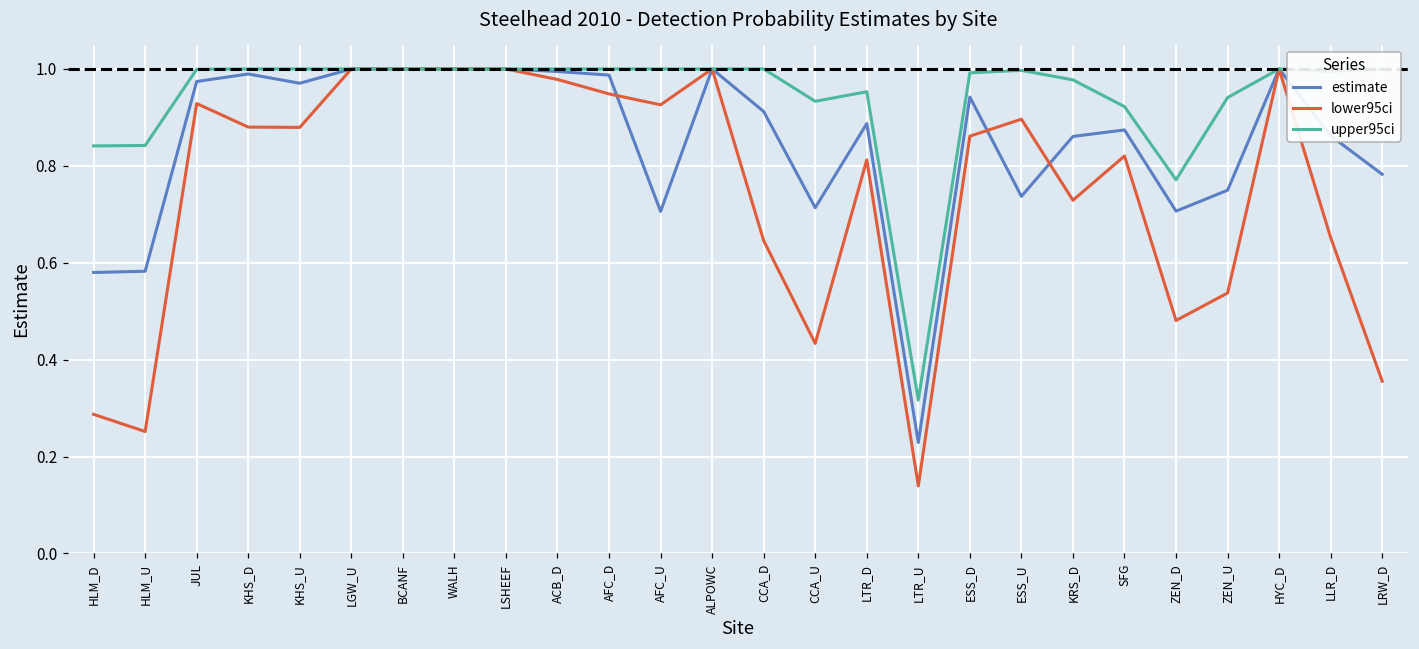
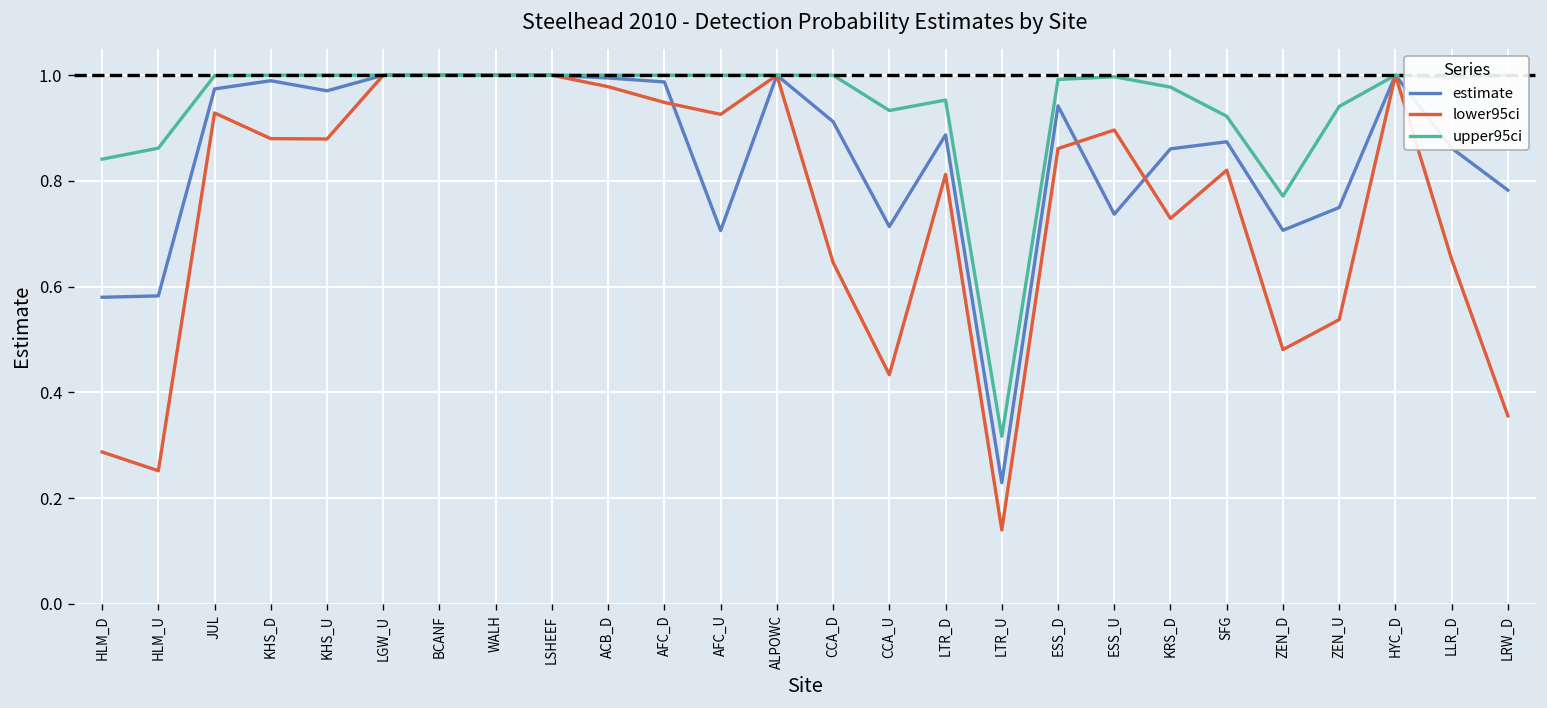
  {
    "estimate": {
      "HLM_D": 0.58,
      "HLM_U": 0.58,
      "JUL": 0.97,
      "KHS_D": 0.99,
      "KHS_U": 0.97,
      "AFC_D": 0.99,
      "AFC_U": 0.71,
      "CCA_D": 0.91,
      "CCA_U": 0.71,
      "LTR_D": 0.89,
      "LTR_U": 0.23,
      "ESS_D": 0.94,
      "ESS_U": 0.74,
      "KRS_D": 0.86,
      "SFG": 0.87,
      "ZEN_D": 0.71,
      "ZEN_U": 0.75,
      "LRW_D": 0.78
    },
    "lower95ci": {
      "HLM_D": 0.29,
      "HLM_U": 0.25,
      "JUL": 0.93,
      "KHS_D": 0.88,
      "KHS_U": 0.88,
      "ACB_D": 0.98,
      "AFC_D": 0.95,
      "AFC_U": 0.93,
      "CCA_D": 0.65,
      "CCA_U": 0.43,
      "LTR_D": 0.81,
      "LTR_U": 0.14,
      "ESS_D": 0.86,
      "ESS_U": 0.90,
      "KRS_D": 0.73,
      "SFG": 0.82,
      "ZEN_D": 0.48,
      "ZEN_U": 0.54,
      "LLR_D": 0.65,
      "LRW_D": 0.36
    },
    "upper95ci": {
      "HLM_D": 0.84,
-     "HLM_U": 0.84,
+     "HLM_U": 0.86,
      "JUL": 1.00,
      "KHS_D": 1.00,
      "KHS_U": 1.00,
      "AFC_D": 1.00,
      "AFC_U": 1.00,
      "CCA_D": 1.00,
      "CCA_U": 0.93,
      "LTR_D": 0.95,
      "LTR_U": 0.32,
      "ESS_D": 0.99,
      "ESS_U": 1.00,
      "KRS_D": 0.98,
      "SFG": 0.92,
      "ZEN_D": 0.77,
      "ZEN_U": 0.94
    }
  }
